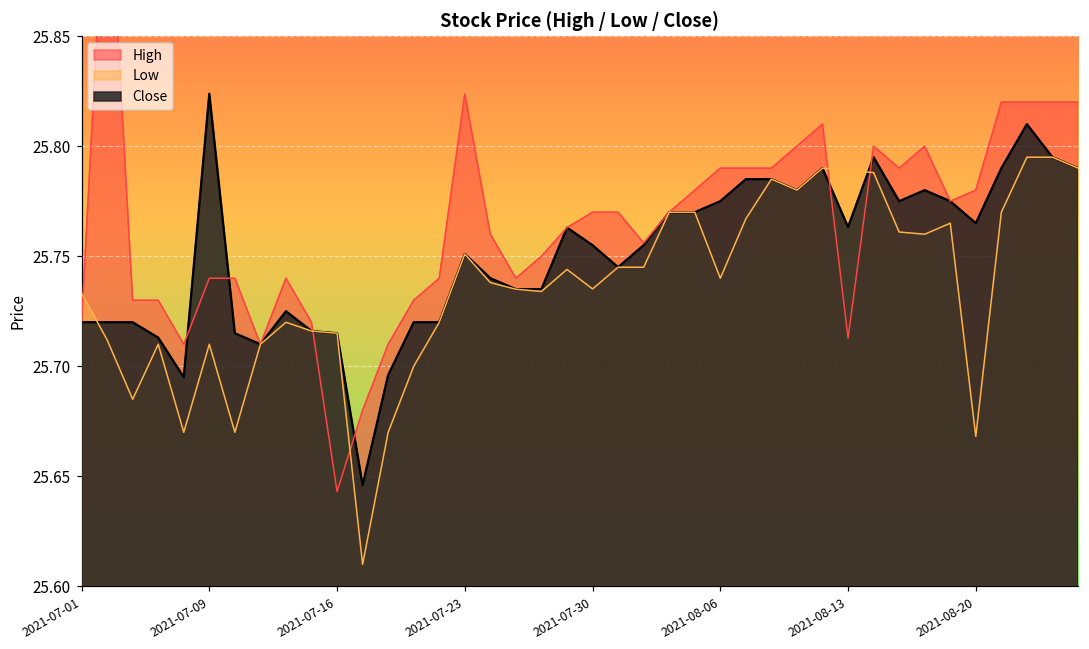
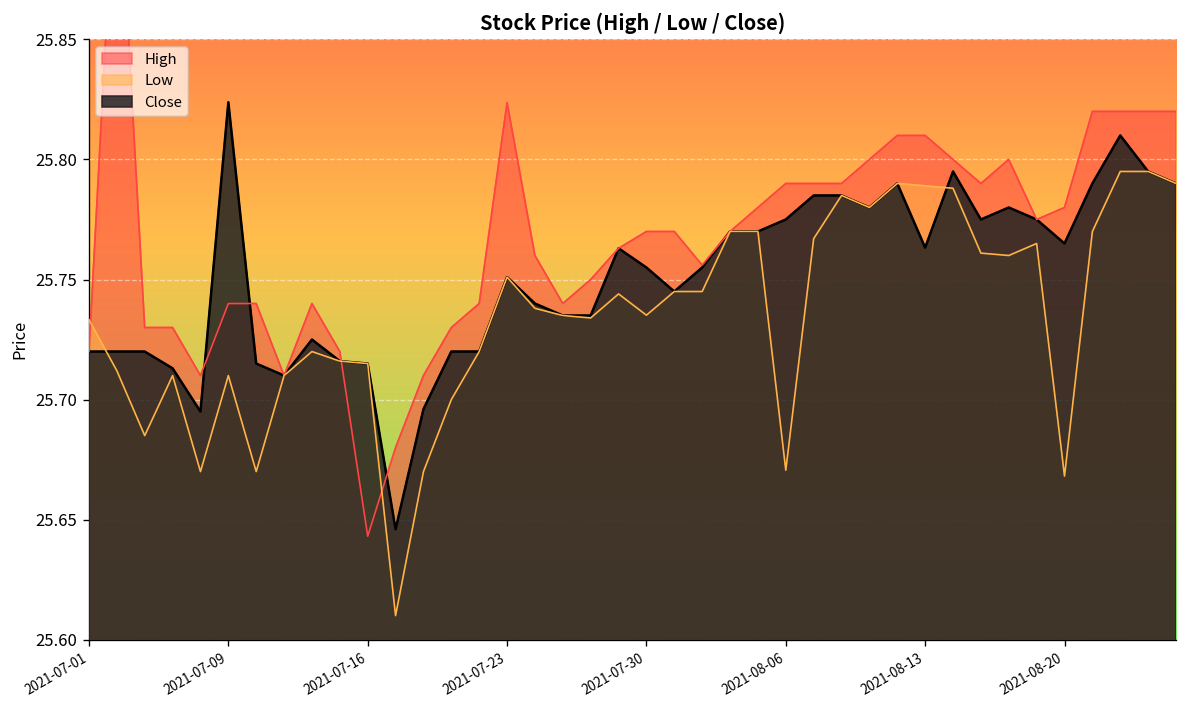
  {
    "High": {
      "2021-07-09": 25.740,
      "2021-07-16": 25.643,
      "2021-07-23": 25.824,
      "2021-07-30": 25.770,
      "2021-08-06": 25.790,
-     "2021-08-13": 25.713,
+     "2021-08-13": 25.810,
      "2021-08-20": 25.780
    },
    "Low": {
      "2021-07-01": 25.733,
      "2021-07-09": 25.710,
      "2021-07-30": 25.735,
-     "2021-08-06": 25.740,
+     "2021-08-06": 25.671,
      "2021-08-13": 25.789,
      "2021-08-20": 25.668
    },
    "Close": {
      "2021-07-09": 25.824,
      "2021-07-30": 25.755,
      "2021-08-06": 25.775,
      "2021-08-13": 25.763,
      "2021-08-20": 25.765
    }
  }
